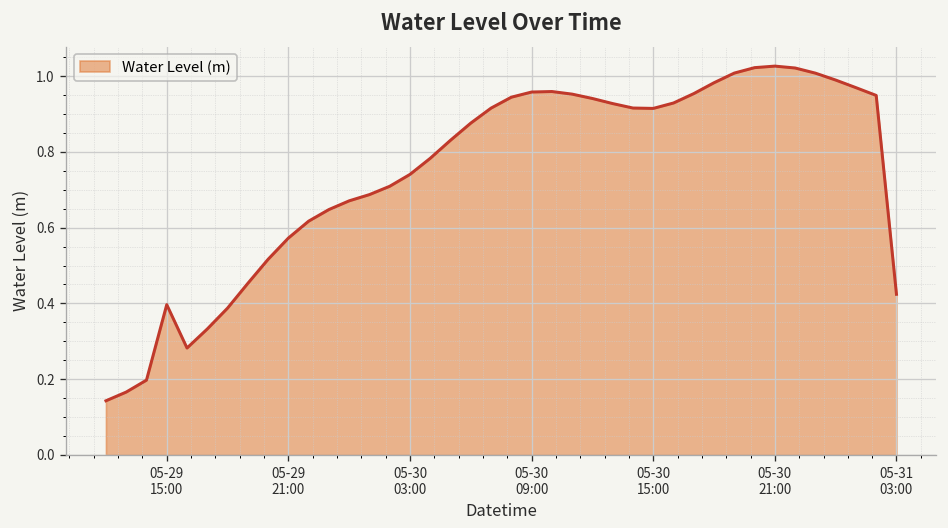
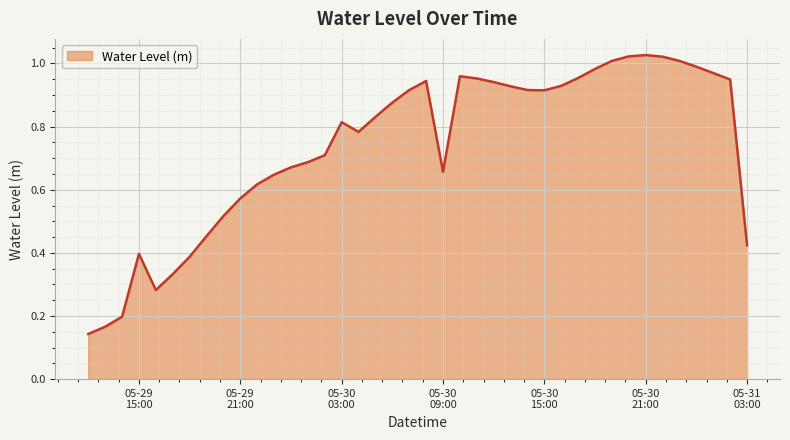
  {
    "05-29 15:00": 0.40,
    "05-29 21:00": 0.57,
-   "05-30 03:00": 0.74,
-   "05-30 09:00": 0.96,
+   "05-30 03:00": 0.81,
+   "05-30 09:00": 0.66,
    "05-30 15:00": 0.91,
    "05-30 21:00": 1.03,
    "05-31 03:00": 0.42
  }
